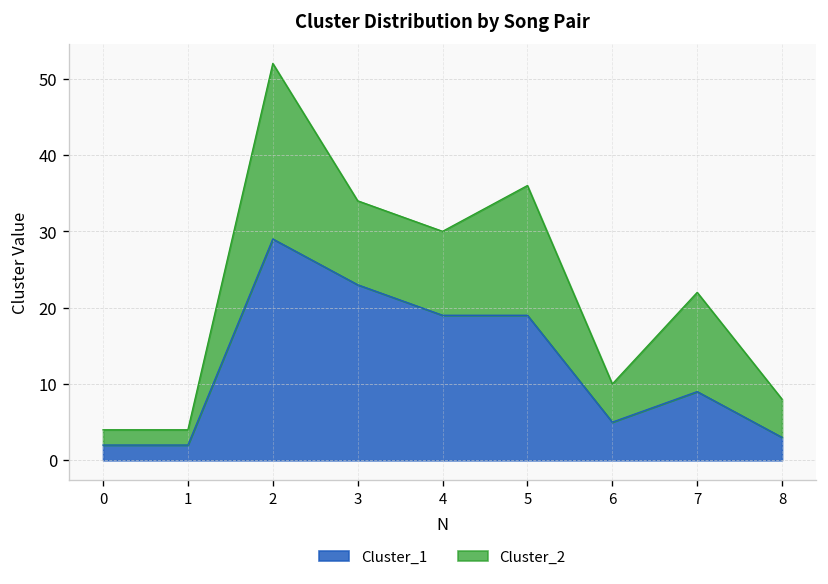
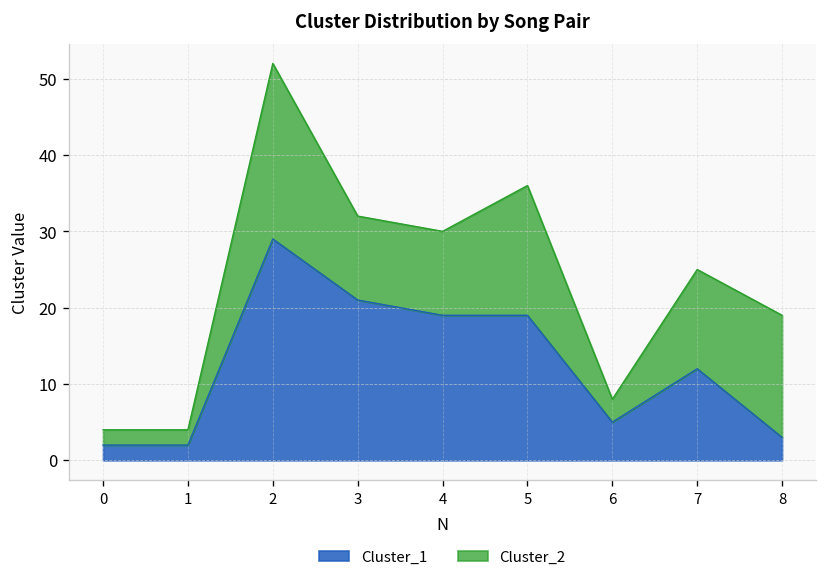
  {
    "Cluster_1": {
      "0": 2,
      "1": 2,
      "2": 29,
-     "3": 23,
+     "3": 21,
      "4": 19,
      "5": 19,
      "6": 5,
-     "7": 9,
+     "7": 12,
      "8": 3
    },
    "Cluster_2": {
      "0": 2,
      "1": 2,
      "2": 23,
      "3": 11,
      "4": 11,
      "5": 17,
-     "6": 5,
+     "6": 3,
      "7": 13,
-     "8": 5
+     "8": 16
    }
  }
